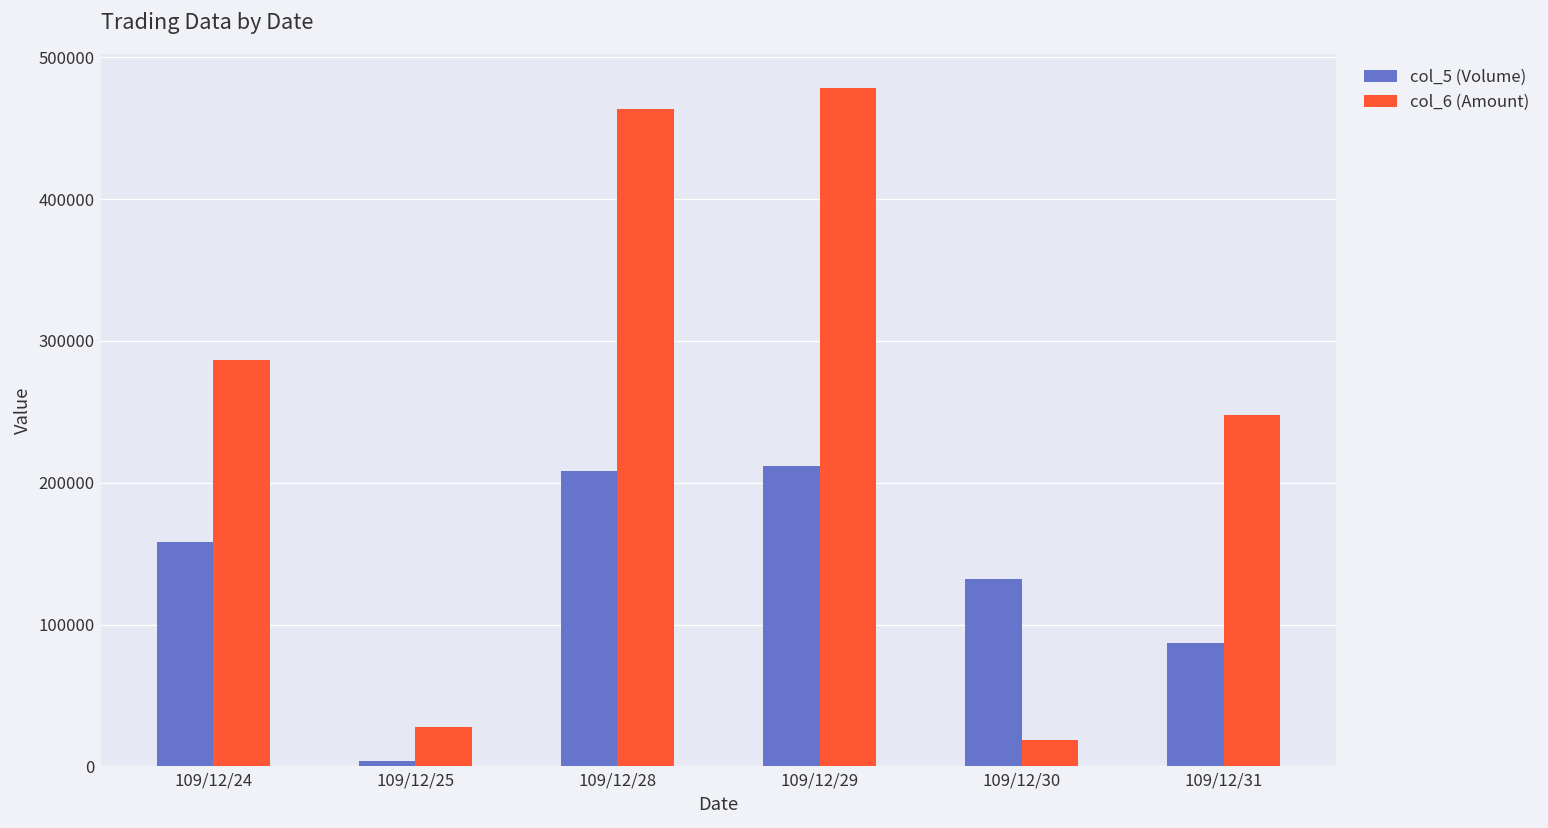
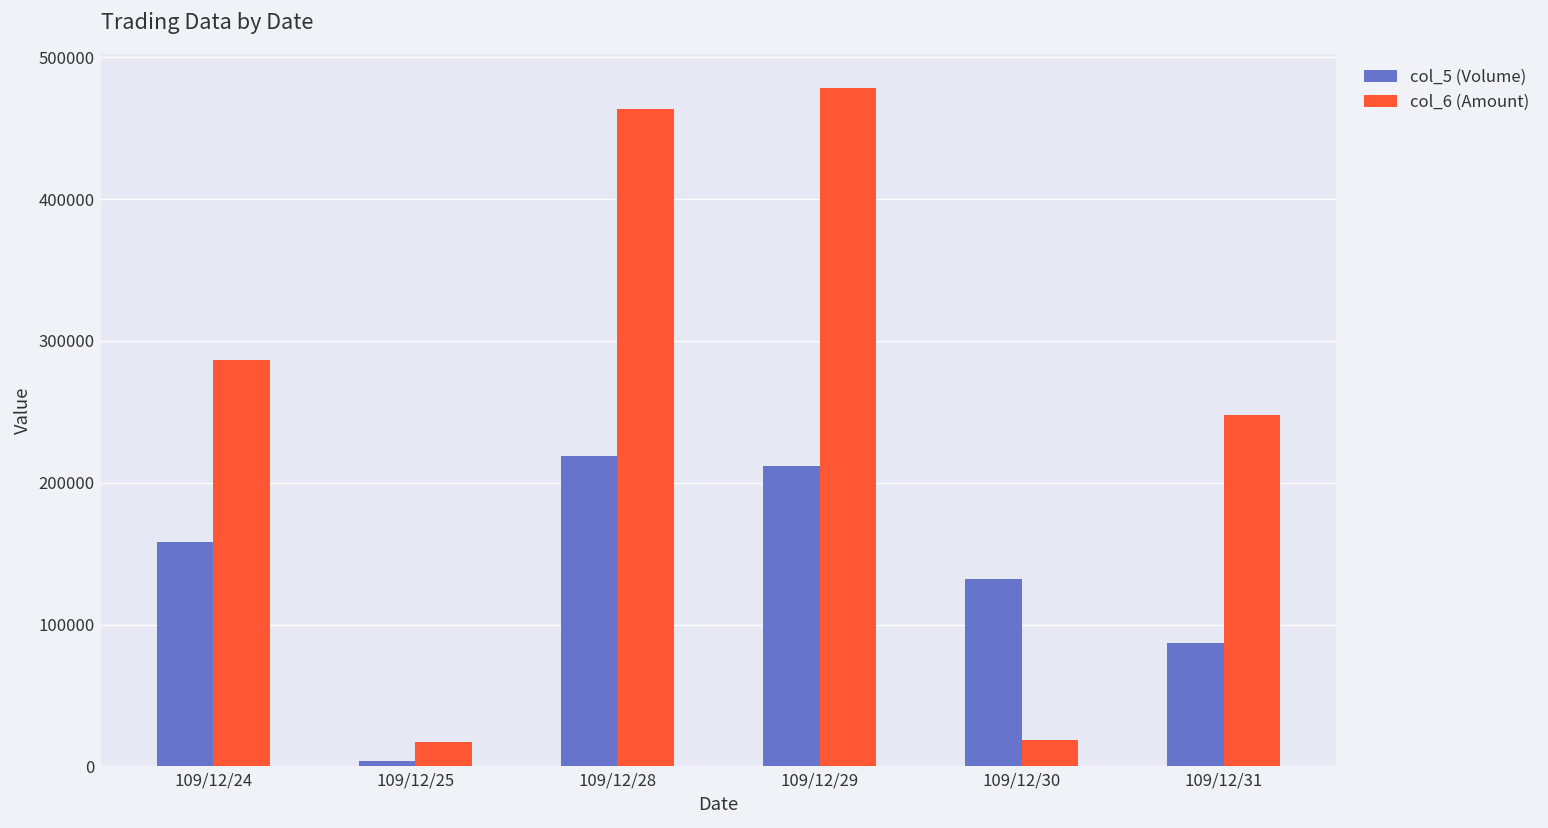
  {
    "col_5 (Volume)": {
      "109/12/24": 158000,
      "109/12/25": 4000,
-     "109/12/28": 208000,
+     "109/12/28": 219000,
      "109/12/29": 212000,
      "109/12/30": 132000,
      "109/12/31": 87000
    },
    "col_6 (Amount)": {
      "109/12/24": 286000,
-     "109/12/25": 28000,
+     "109/12/25": 17000,
      "109/12/28": 464000,
      "109/12/29": 479000,
      "109/12/30": 19000,
      "109/12/31": 248000
    }
  }
